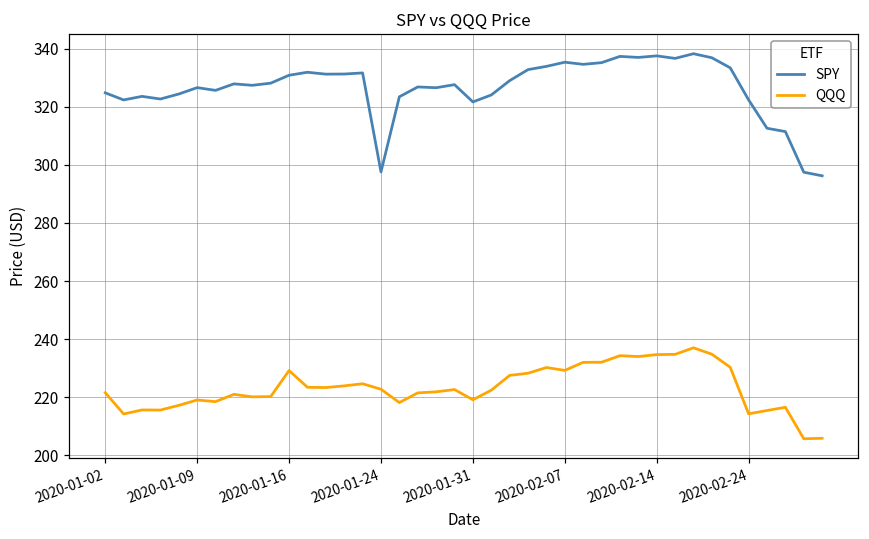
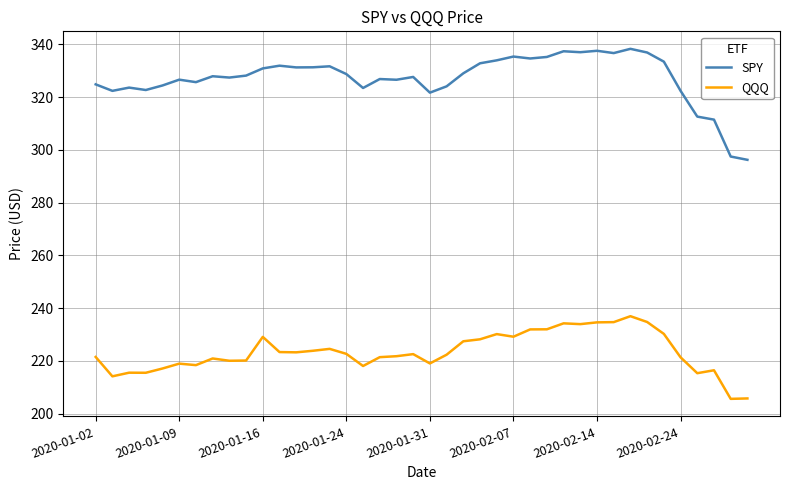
  {
    "SPY": {
      "2020-01-02": 325,
      "2020-01-09": 327,
      "2020-01-16": 331,
-     "2020-01-24": 298,
+     "2020-01-24": 329,
      "2020-01-31": 322,
      "2020-02-07": 335,
      "2020-02-14": 338,
      "2020-02-24": 322
    },
    "QQQ": {
      "2020-01-02": 222,
      "2020-01-09": 219,
      "2020-01-16": 229,
      "2020-01-24": 223,
      "2020-01-31": 219,
      "2020-02-07": 229,
      "2020-02-14": 235,
-     "2020-02-24": 214
+     "2020-02-24": 221
    }
  }
